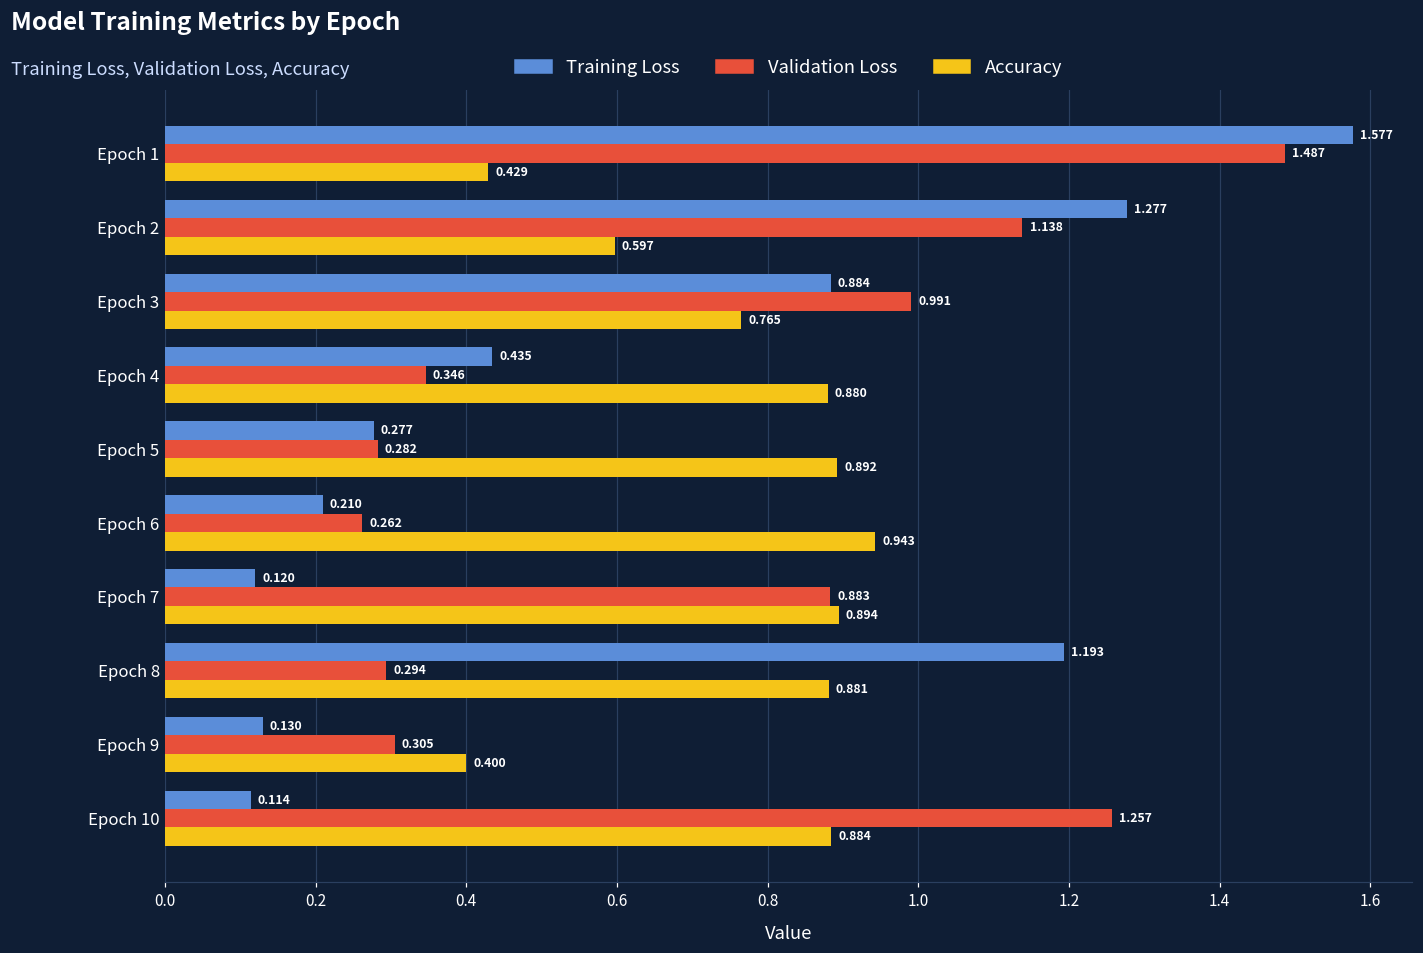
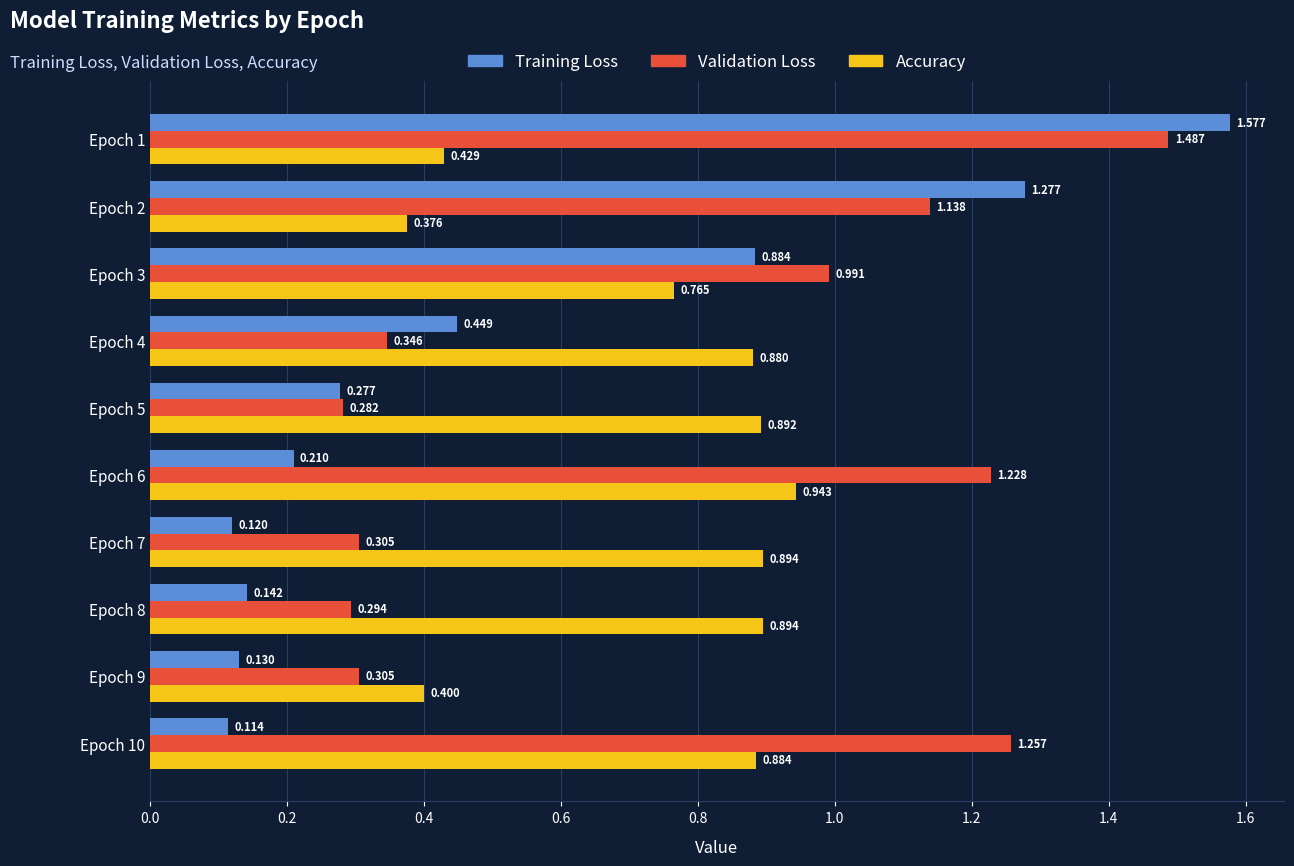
  {
    "Training Loss": {
      "Epoch 1": 1.577,
      "Epoch 2": 1.277,
      "Epoch 3": 0.884,
-     "Epoch 4": 0.435,
+     "Epoch 4": 0.449,
      "Epoch 5": 0.277,
      "Epoch 6": 0.210,
      "Epoch 7": 0.120,
-     "Epoch 8": 1.193,
+     "Epoch 8": 0.142,
      "Epoch 9": 0.130,
      "Epoch 10": 0.114
    },
    "Validation Loss": {
      "Epoch 1": 1.487,
      "Epoch 2": 1.138,
      "Epoch 3": 0.991,
      "Epoch 4": 0.346,
      "Epoch 5": 0.282,
-     "Epoch 6": 0.262,
-     "Epoch 7": 0.883,
+     "Epoch 6": 1.228,
+     "Epoch 7": 0.305,
      "Epoch 8": 0.294,
      "Epoch 9": 0.305,
      "Epoch 10": 1.257
    },
    "Accuracy": {
      "Epoch 1": 0.429,
-     "Epoch 2": 0.597,
+     "Epoch 2": 0.376,
      "Epoch 3": 0.765,
      "Epoch 4": 0.880,
      "Epoch 5": 0.892,
      "Epoch 6": 0.943,
      "Epoch 7": 0.894,
-     "Epoch 8": 0.881,
+     "Epoch 8": 0.894,
      "Epoch 9": 0.400,
      "Epoch 10": 0.884
    }
  }
